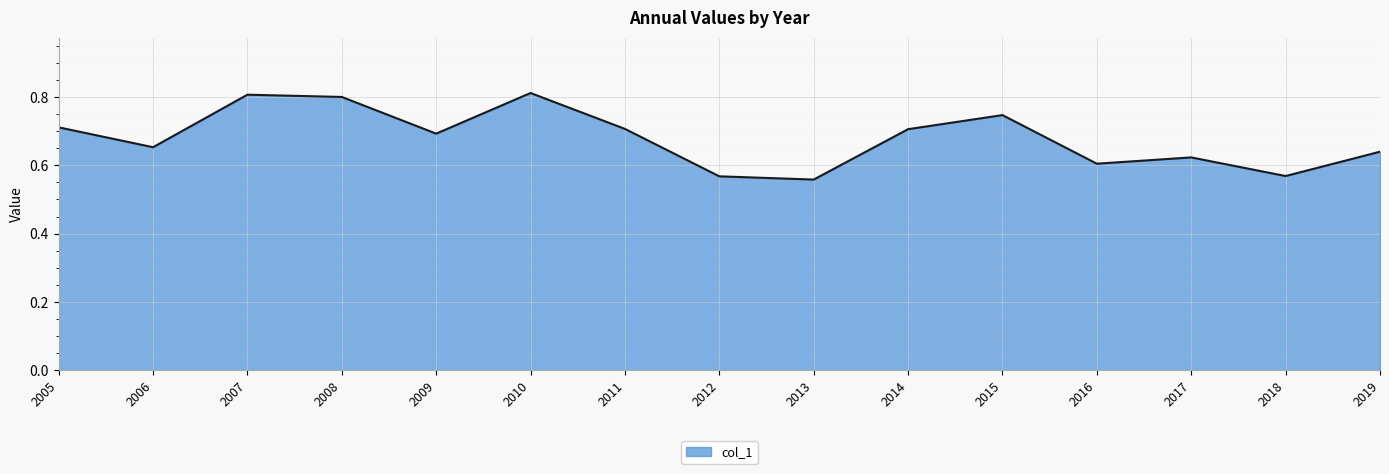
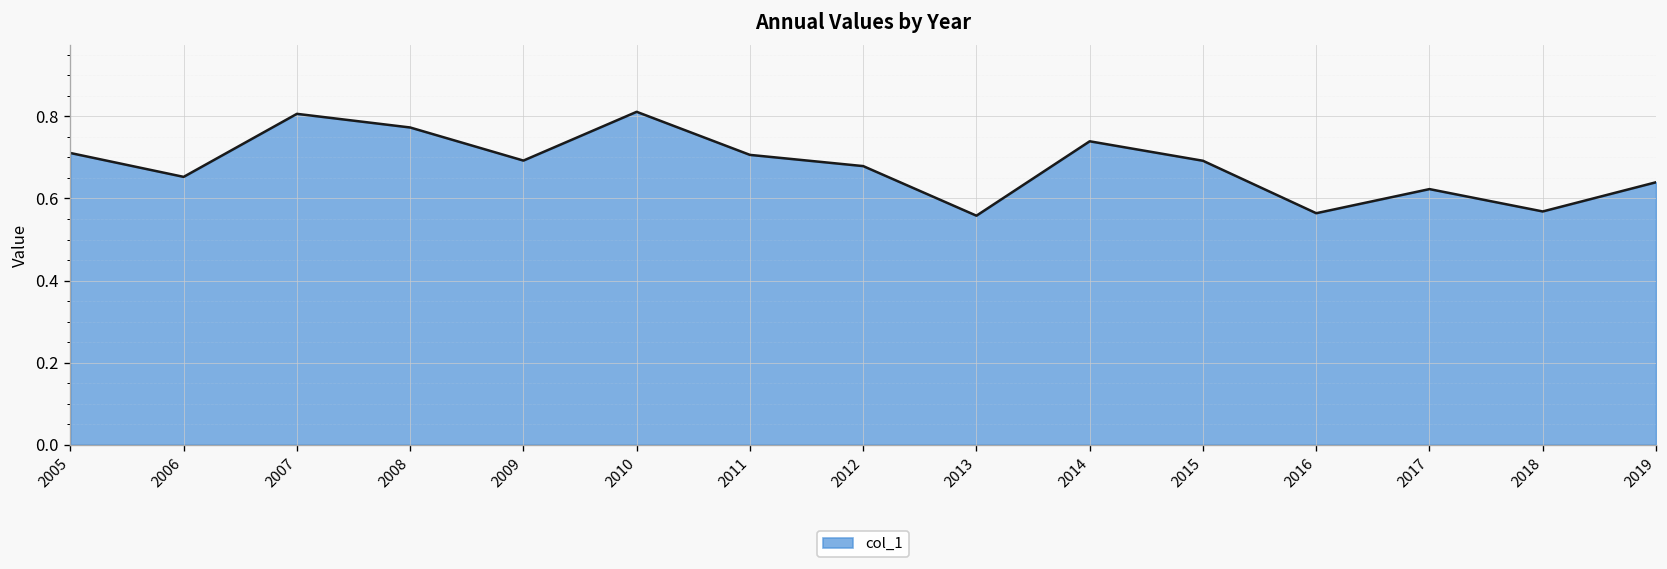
  {
    "2005": 0.71,
    "2006": 0.65,
    "2007": 0.81,
-   "2008": 0.80,
+   "2008": 0.77,
    "2009": 0.69,
    "2010": 0.81,
    "2011": 0.71,
-   "2012": 0.57,
+   "2012": 0.68,
    "2013": 0.56,
-   "2014": 0.71,
-   "2015": 0.75,
-   "2016": 0.60,
+   "2014": 0.74,
+   "2015": 0.69,
+   "2016": 0.56,
    "2017": 0.62,
    "2018": 0.57,
    "2019": 0.64
  }
